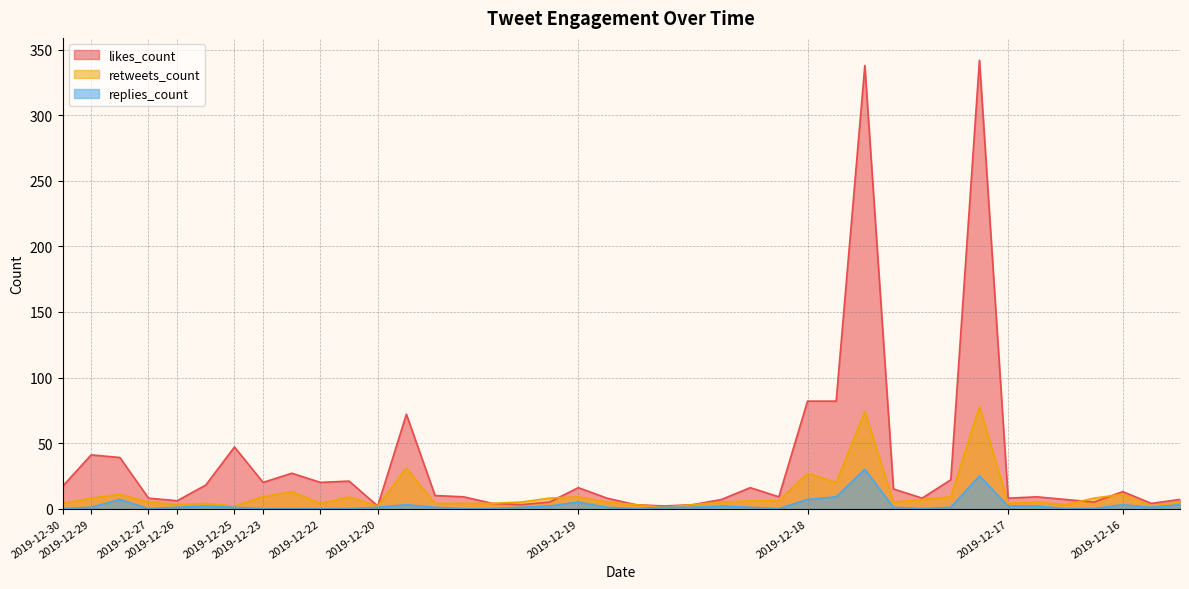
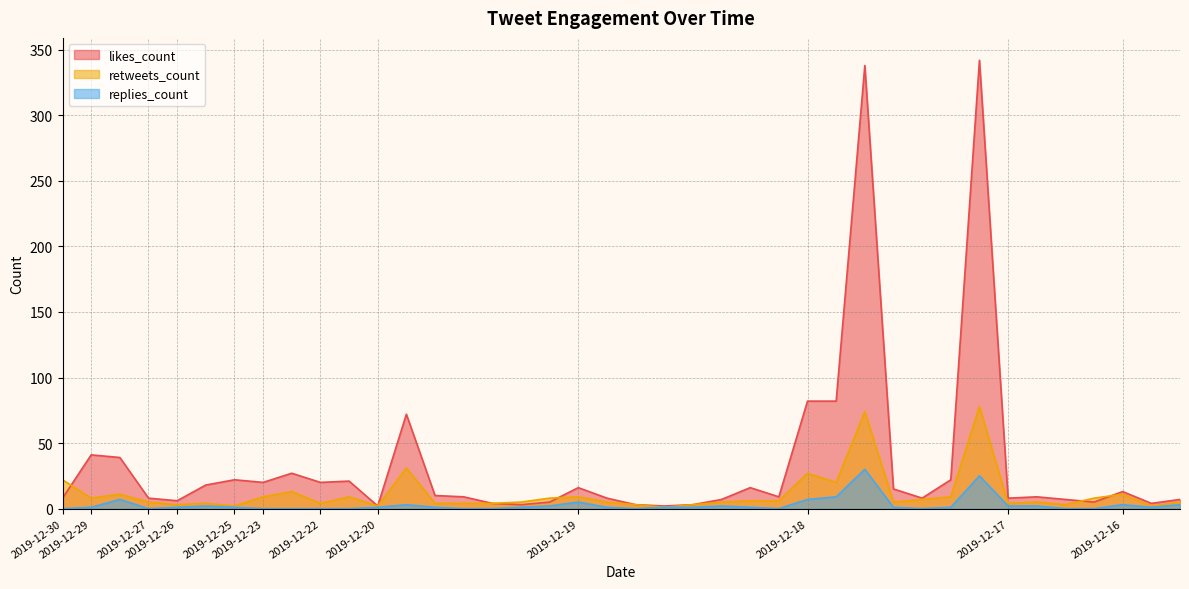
  {
    "likes_count": {
-     "2019-12-30": 17,
+     "2019-12-30": 8,
      "2019-12-27": 8,
-     "2019-12-25": 47
+     "2019-12-25": 22
    },
    "retweets_count": {
-     "2019-12-30": 4,
+     "2019-12-30": 22,
      "2019-12-27": 5
    },
    "replies_count": {
      "2019-12-30": 0,
      "2019-12-27": 0
    }
  }
